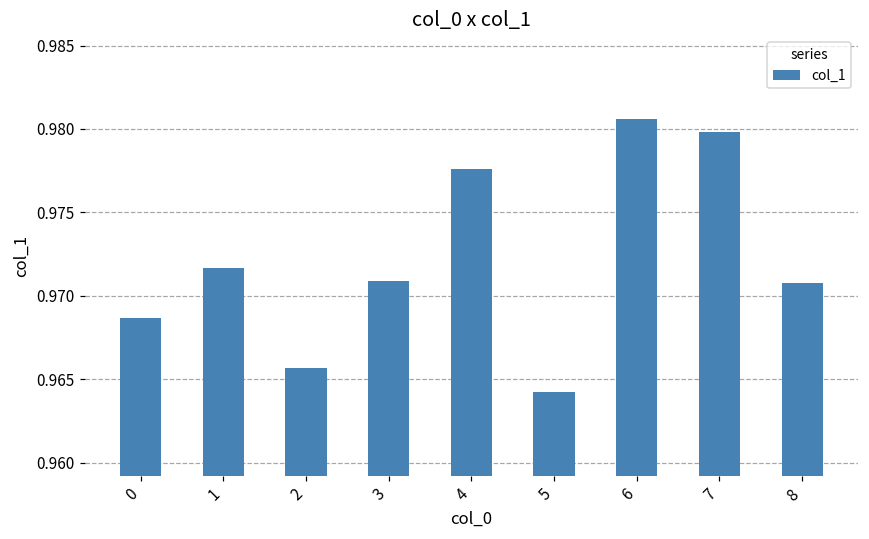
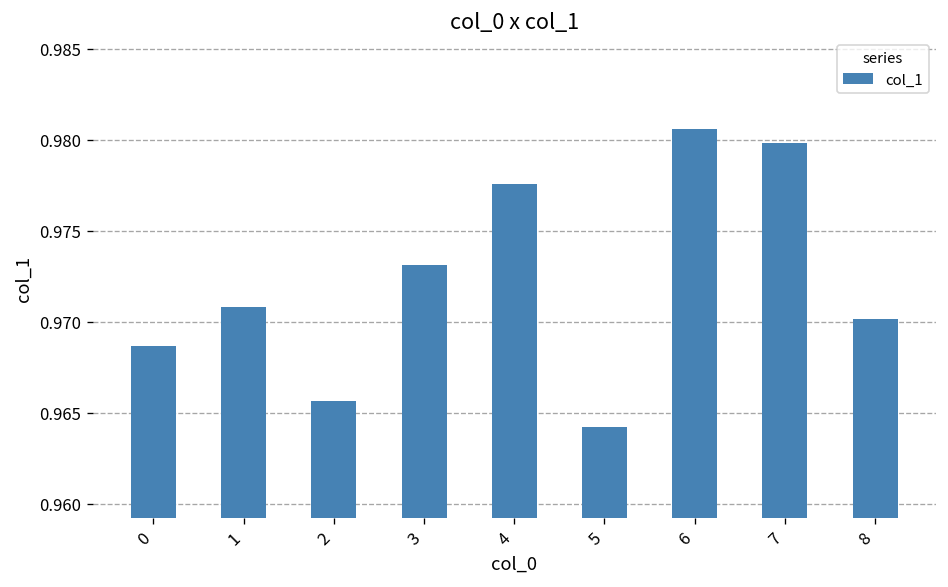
  {
    "0": 0.9687,
-   "1": 0.9716,
+   "1": 0.9708,
    "2": 0.9657,
-   "3": 0.9709,
+   "3": 0.9731,
    "4": 0.9776,
    "5": 0.9642,
    "6": 0.9806,
    "7": 0.9798,
-   "8": 0.9708
+   "8": 0.9701
  }
